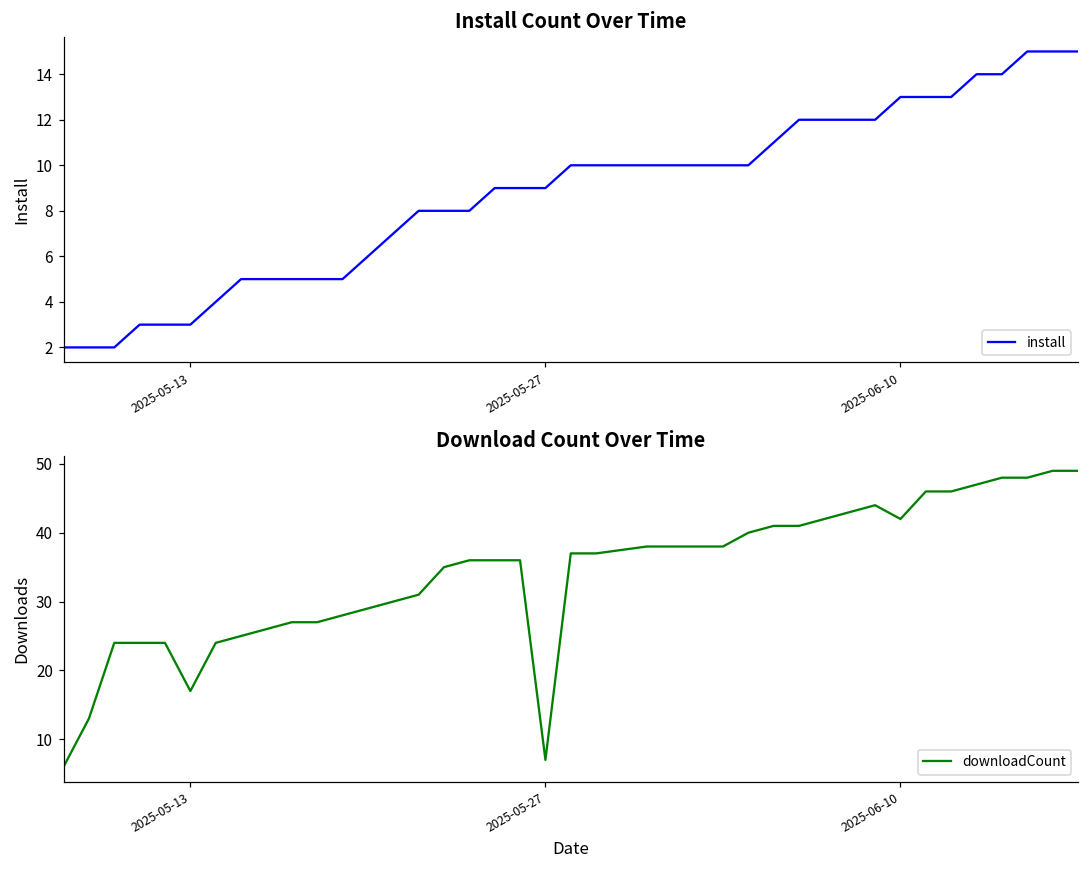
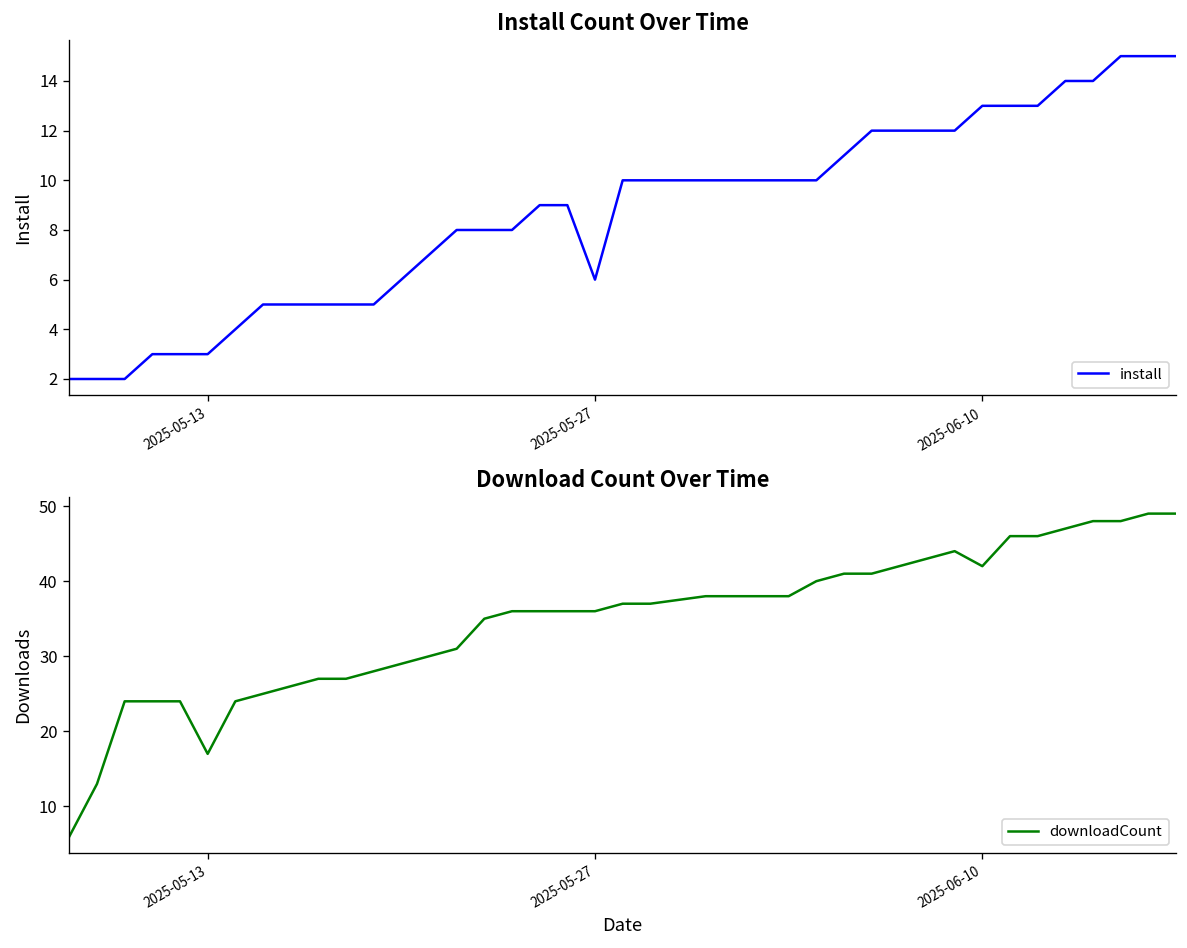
  {
    "Install Count Over Time": {
      "2025-05-13": 3,
-     "2025-05-27": 9,
+     "2025-05-27": 6,
      "2025-06-10": 13
    },
    "Download Count Over Time": {
      "2025-05-13": 17,
-     "2025-05-27": 7,
+     "2025-05-27": 36,
      "2025-06-10": 42
    }
  }
